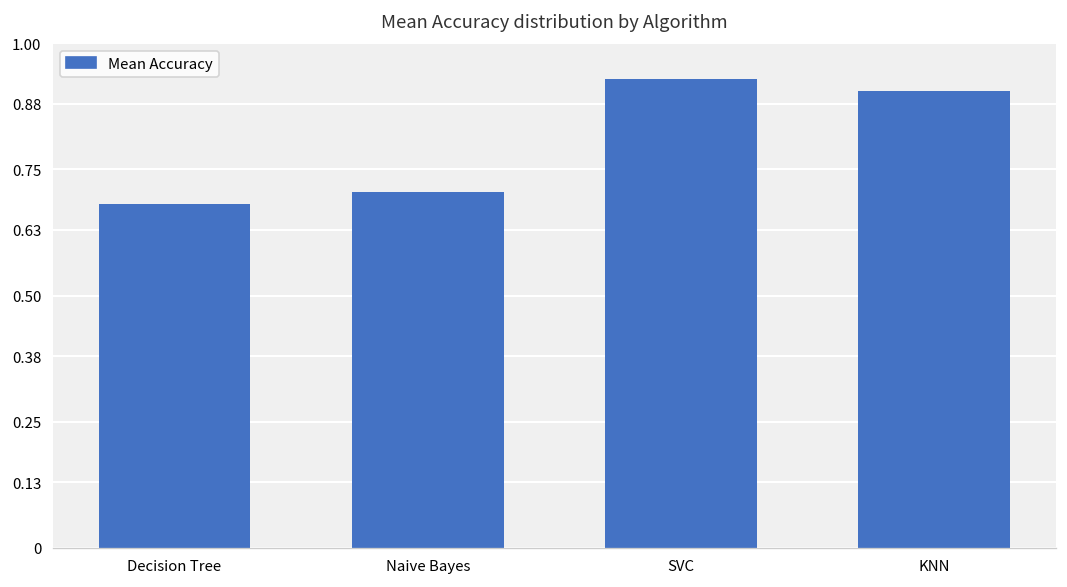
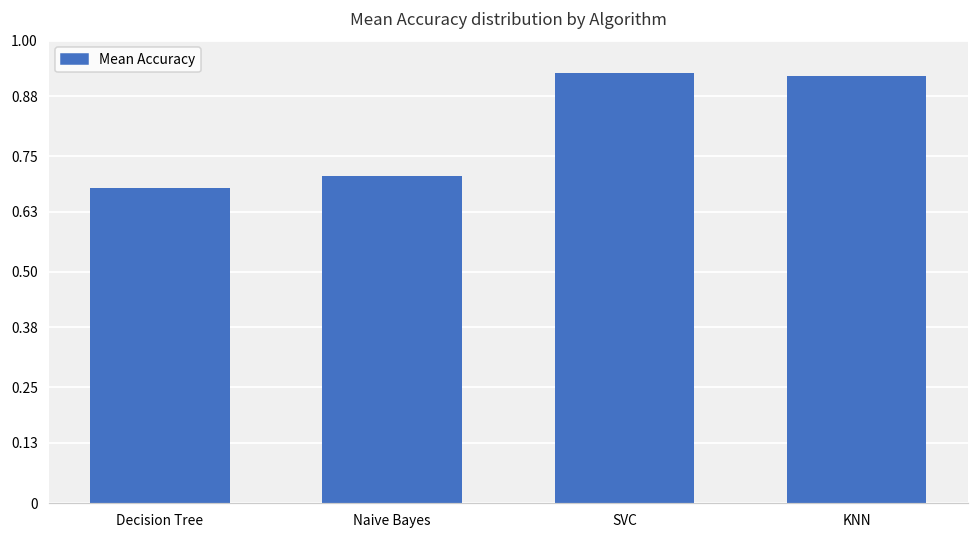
  {
    "Decision Tree": 0.68,
    "Naive Bayes": 0.71,
    "SVC": 0.93,
-   "KNN": 0.90
+   "KNN": 0.92
  }
